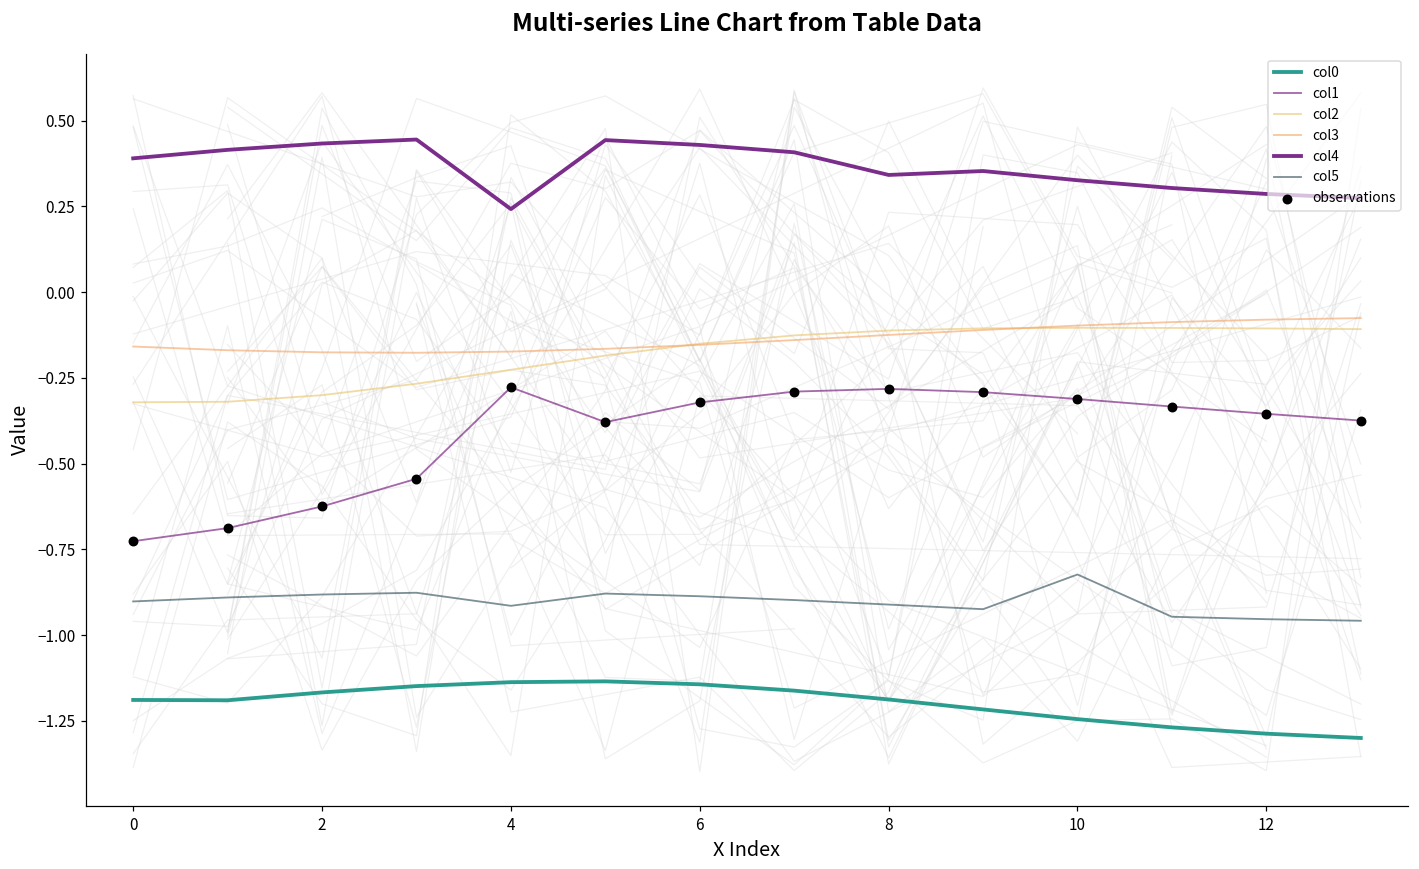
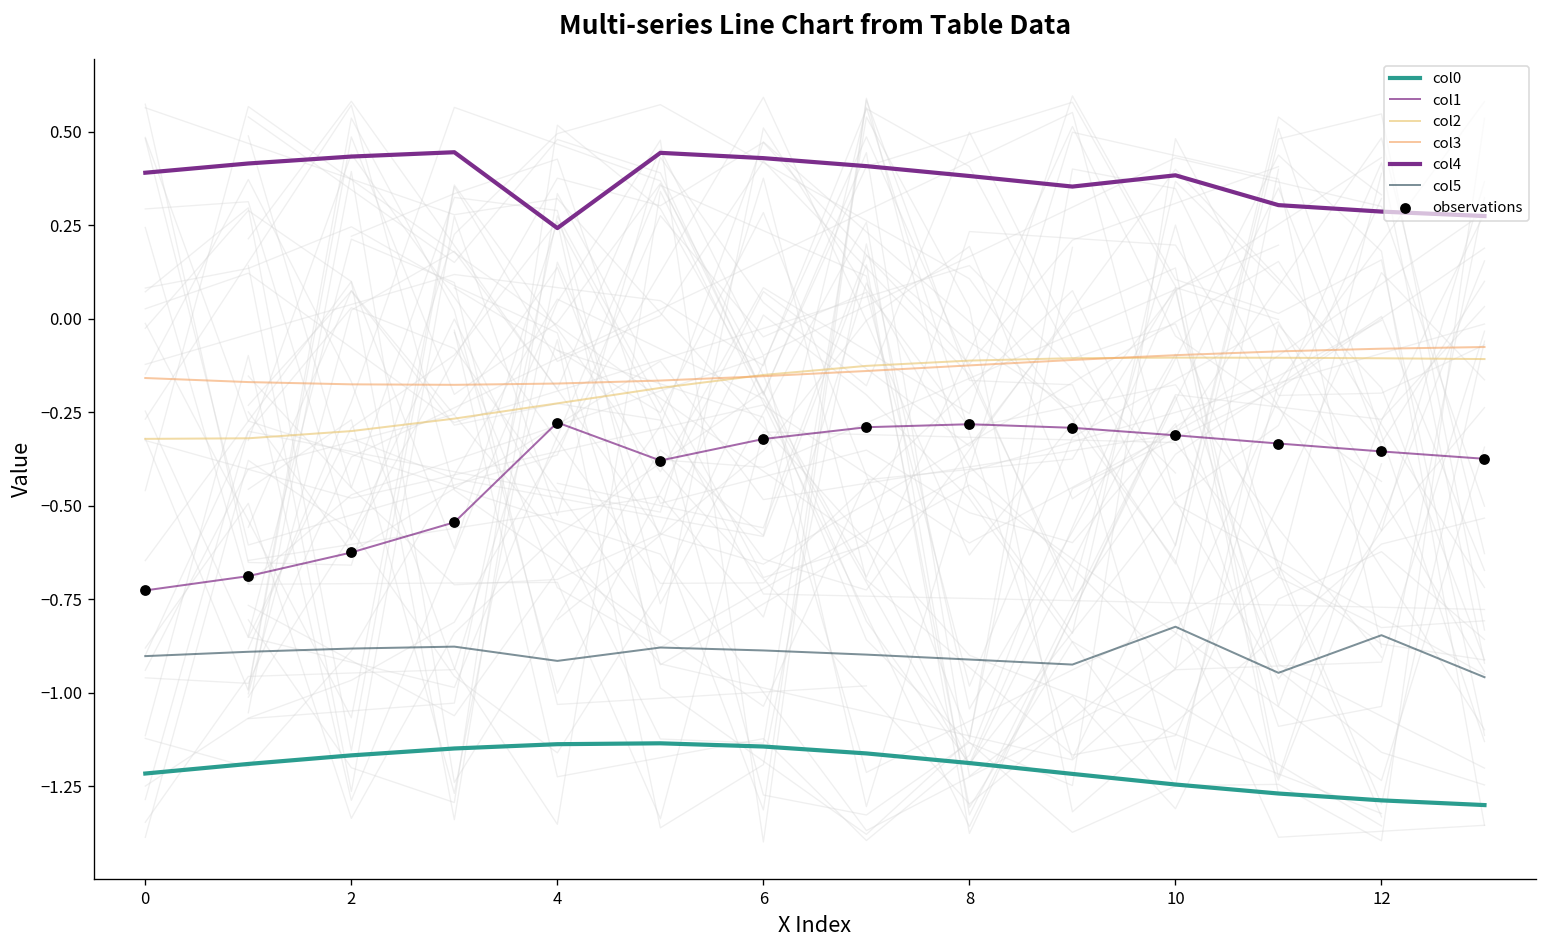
  {
    "col0": {
-     "0": -1.19,
+     "0": -1.22,
      "2": -1.17,
      "4": -1.14,
      "6": -1.14,
      "12": -1.29
    },
    "observations": {
      "0": -0.73,
      "4": -0.28,
      "6": -0.32,
      "8": -0.28,
      "12": -0.35
    },
    "col4": {
      "0": 0.39,
      "4": 0.24,
-     "8": 0.34,
-     "10": 0.33,
+     "8": 0.38,
+     "10": 0.38,
      "12": 0.29
    },
    "col5": {
      "4": -0.91,
      "6": -0.89,
      "8": -0.91,
      "10": -0.82,
-     "12": -0.95
+     "12": -0.85
    }
  }
